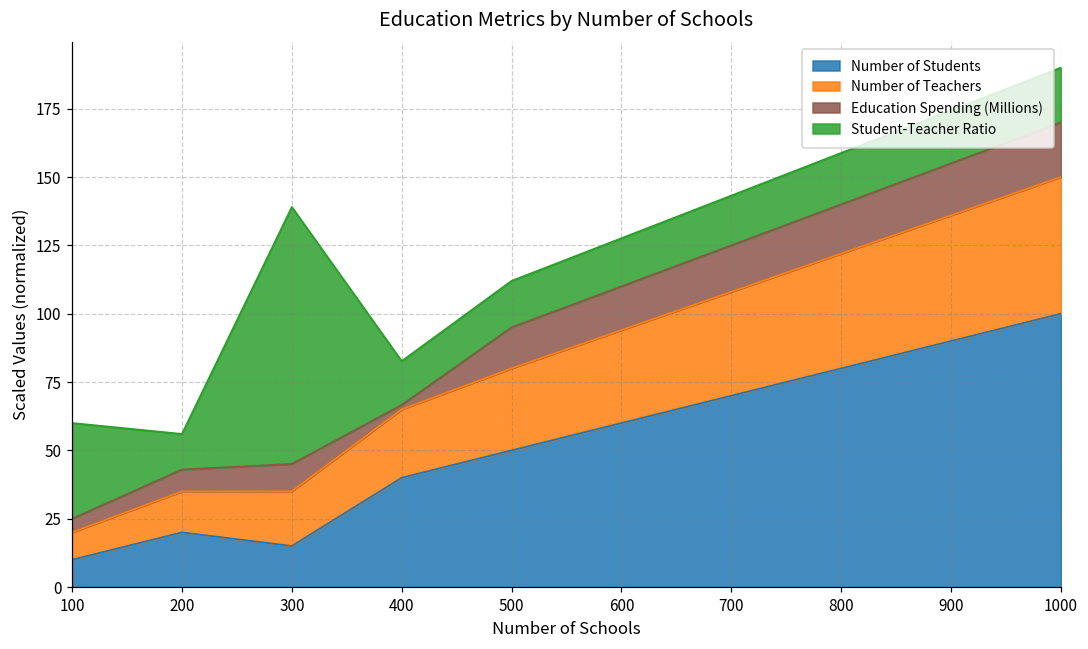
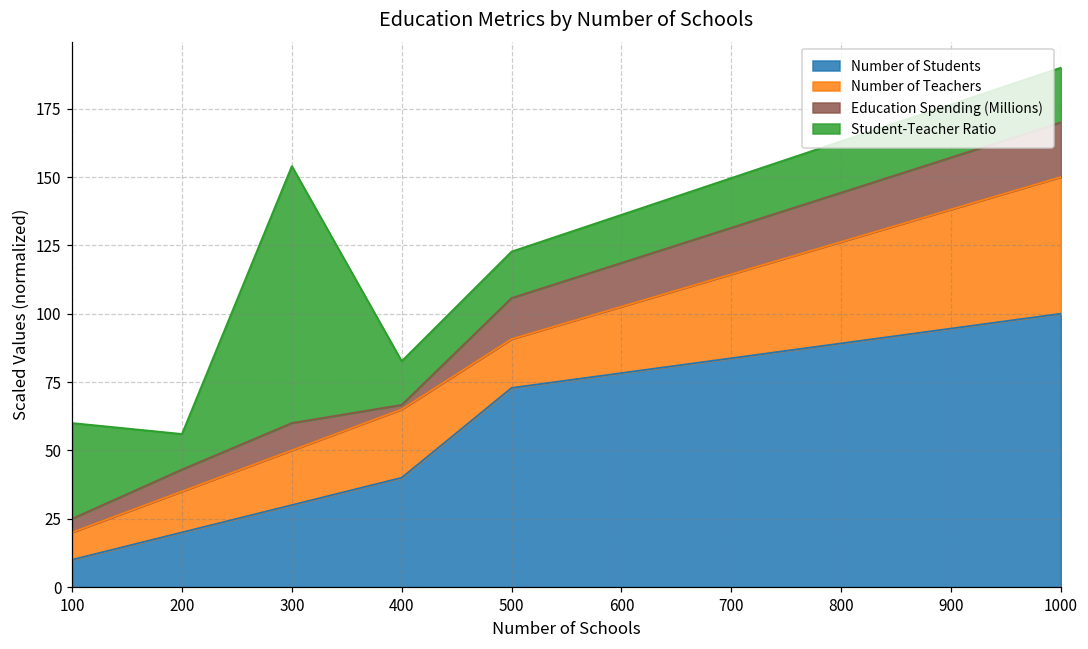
  {
    "Number of Students": {
      "100": 10,
      "200": 20,
-     "300": 15,
+     "300": 30,
      "400": 40,
-     "500": 50,
+     "500": 73,
      "1000": 100
    },
    "Number of Teachers": {
      "100": 10,
      "200": 15,
      "300": 20,
      "400": 25,
-     "500": 30,
+     "500": 18,
      "1000": 50
    },
    "Education Spending (Millions)": {
      "100": 5,
      "200": 8,
      "300": 10,
      "400": 2,
      "500": 15,
      "1000": 20
    },
    "Student-Teacher Ratio": {
      "100": 35,
      "200": 13,
      "300": 94,
      "400": 16,
      "500": 17,
      "1000": 20
    }
  }
